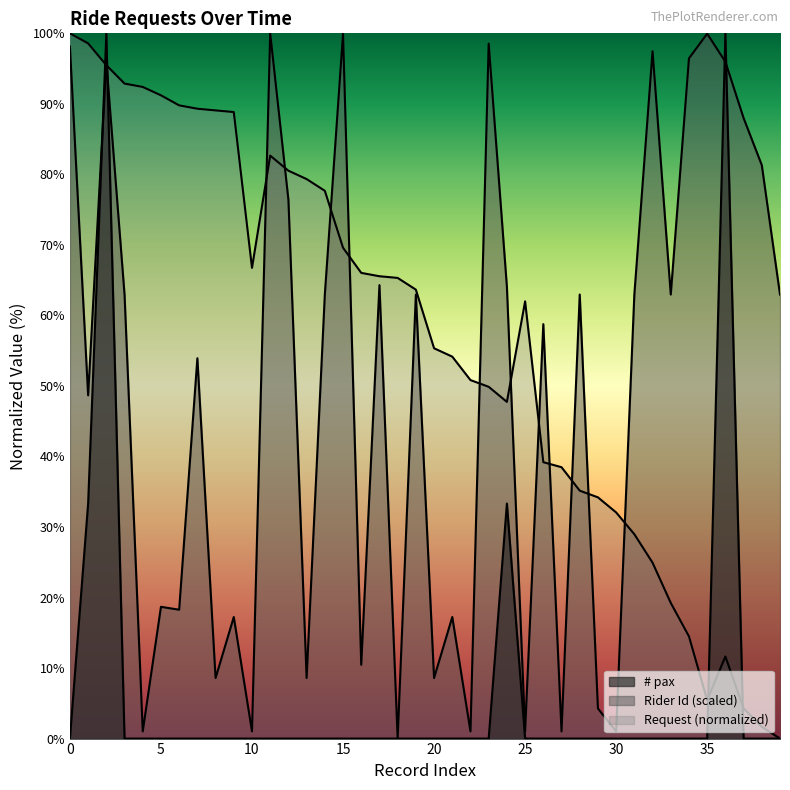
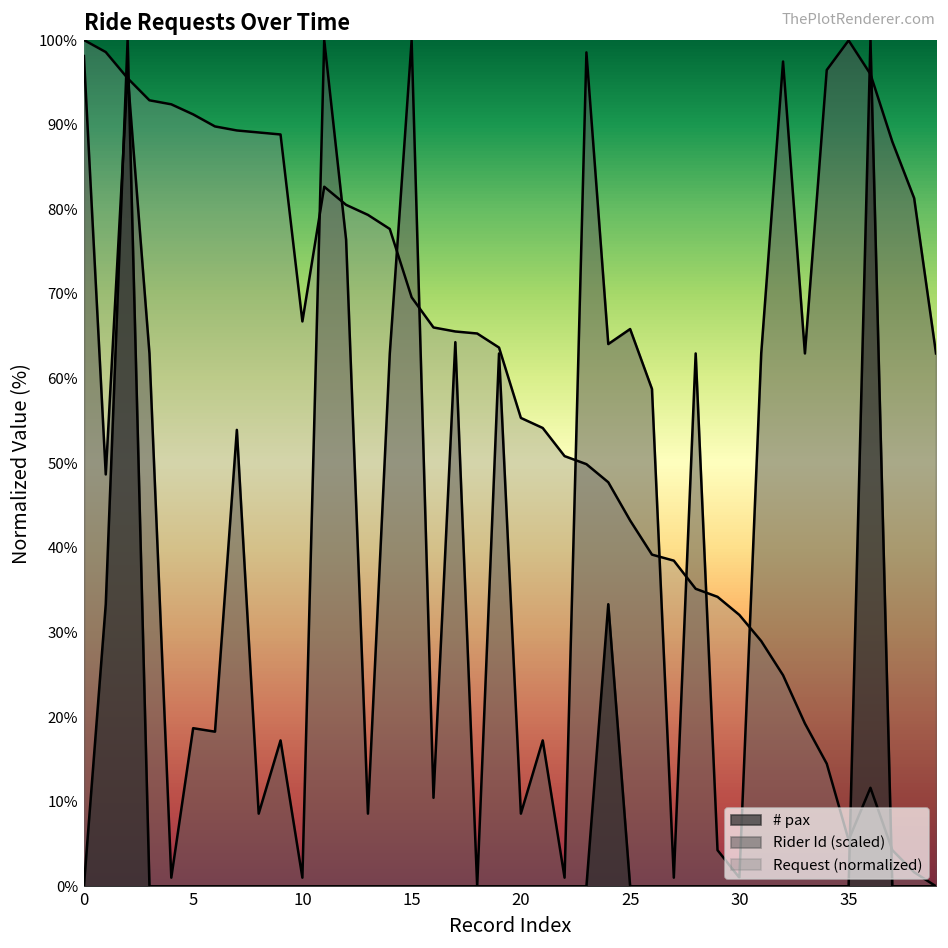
  {
    "# pax": {
      "0": "0%",
      "5": "0%",
      "10": "0%",
      "15": "0%",
      "20": "0%",
      "25": "0%",
      "30": "0%",
      "35": "0%"
    },
    "Rider Id (scaled)": {
      "0": "98%",
      "5": "19%",
      "10": "1%",
      "15": "100%",
      "20": "9%",
-     "25": "1%",
+     "25": "66%",
      "35": "100%"
    },
    "Request (normalized)": {
      "0": "100%",
      "5": "91%",
      "10": "67%",
      "15": "70%",
      "20": "55%",
-     "25": "62%",
+     "25": "43%",
      "30": "32%"
    }
  }
